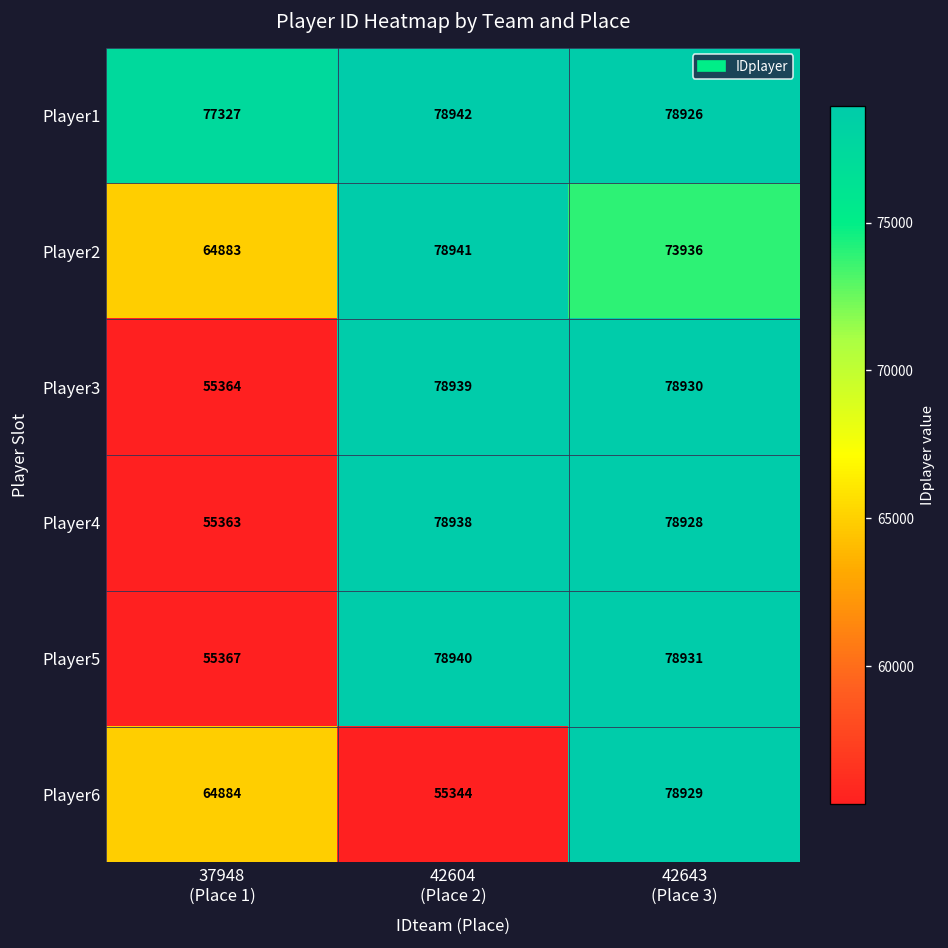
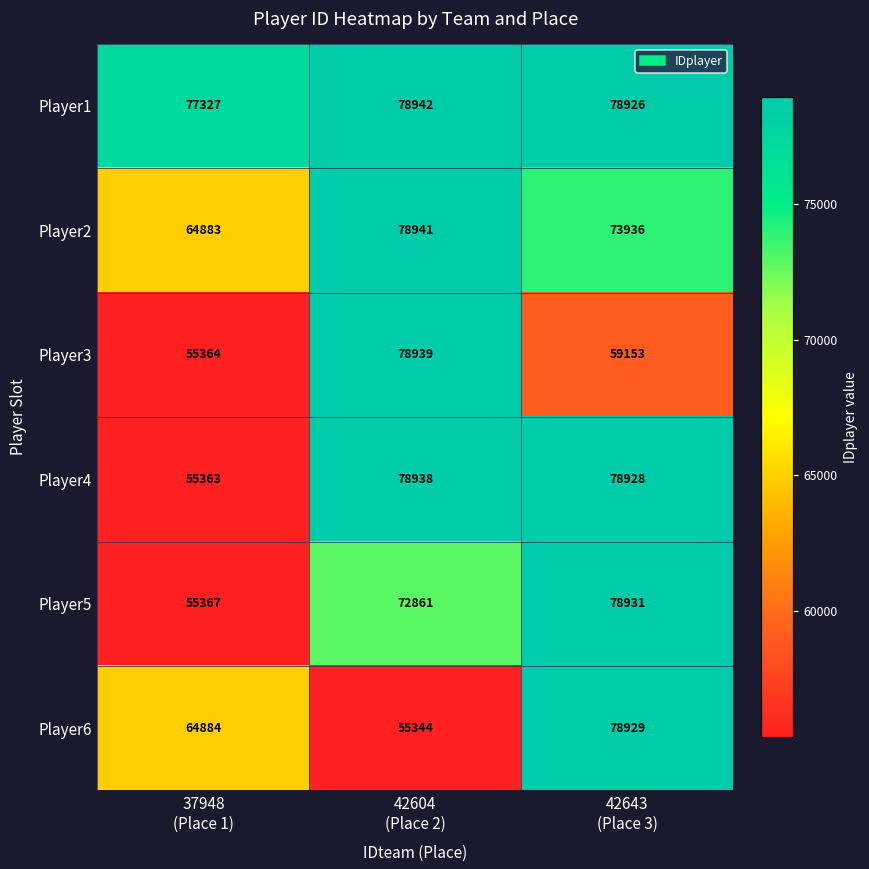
  {
    "Player1": {
      "37948 (Place 1)": 77327,
      "42604 (Place 2)": 78942,
      "42643 (Place 3)": 78926
    },
    "Player2": {
      "37948 (Place 1)": 64883,
      "42604 (Place 2)": 78941,
      "42643 (Place 3)": 73936
    },
    "Player3": {
      "37948 (Place 1)": 55364,
      "42604 (Place 2)": 78939,
-     "42643 (Place 3)": 78930
+     "42643 (Place 3)": 59153
    },
    "Player4": {
      "37948 (Place 1)": 55363,
      "42604 (Place 2)": 78938,
      "42643 (Place 3)": 78928
    },
    "Player5": {
      "37948 (Place 1)": 55367,
-     "42604 (Place 2)": 78940,
+     "42604 (Place 2)": 72861,
      "42643 (Place 3)": 78931
    },
    "Player6": {
      "37948 (Place 1)": 64884,
      "42604 (Place 2)": 55344,
      "42643 (Place 3)": 78929
    }
  }
